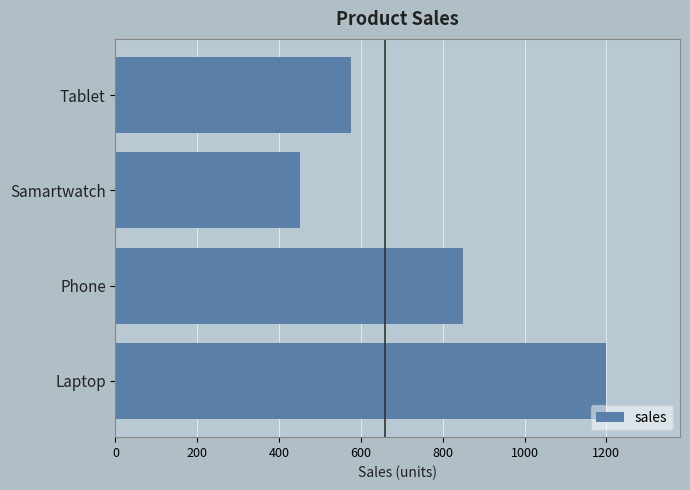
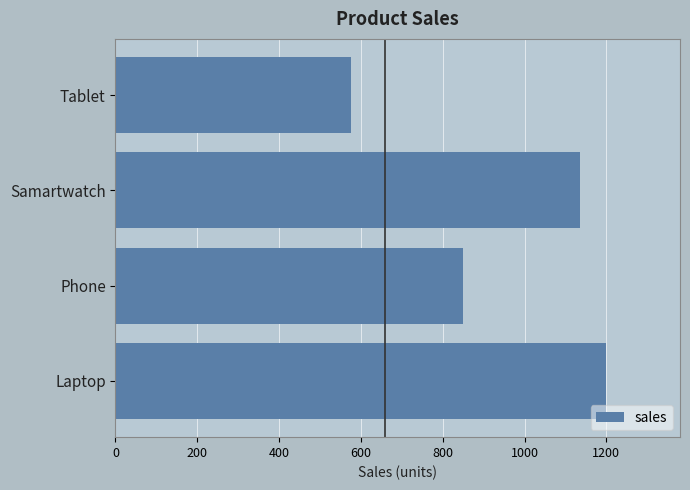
  {
    "Tablet": 580,
-   "Samartwatch": 450,
+   "Samartwatch": 1140,
    "Phone": 850,
    "Laptop": 1200
  }
